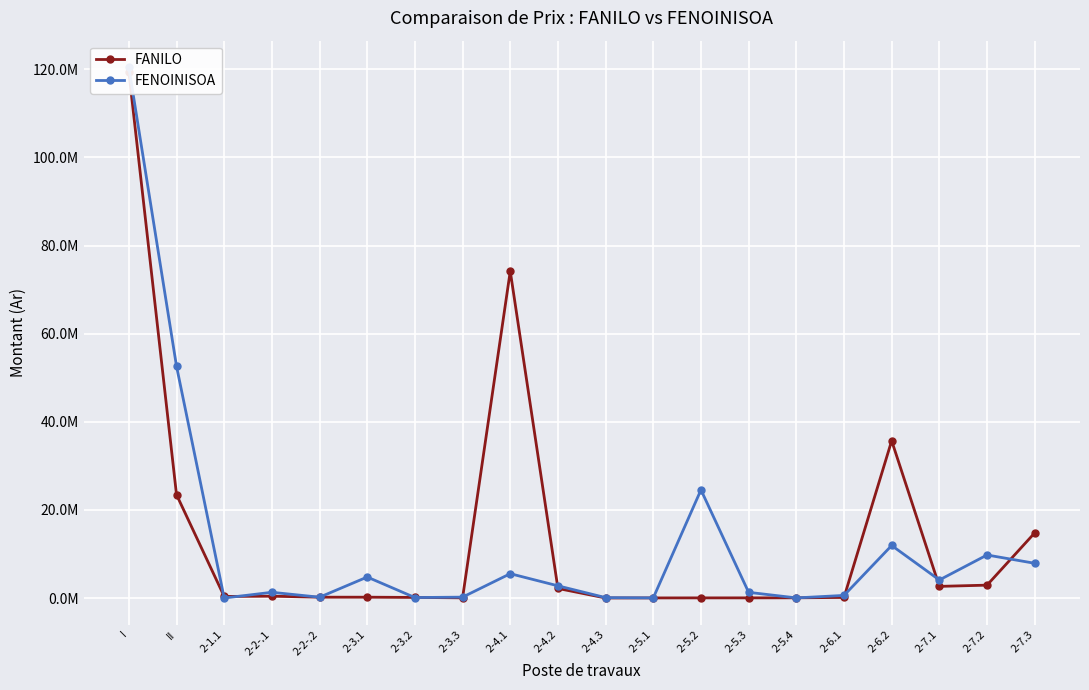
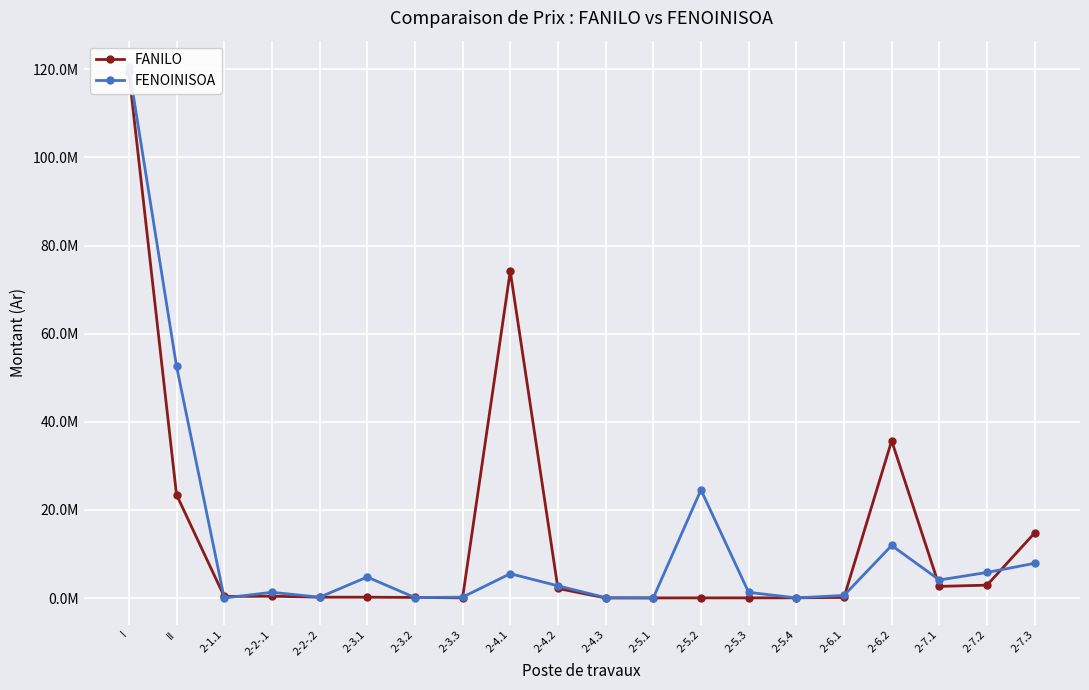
  {
    "FANILO": {
      "II": 23000000,
      "2-2-.1": 0,
      "2-3.1": 0,
      "2-4.1": 74000000,
      "2-4.2": 2000000,
      "2-5.2": 0,
      "2-5.3": 0,
      "2-6.2": 36000000,
      "2-7.1": 3000000,
      "2-7.2": 3000000,
      "2-7.3": 15000000
    },
    "FENOINISOA": {
      "II": 53000000,
      "2-2-.1": 1000000,
      "2-3.1": 5000000,
      "2-4.1": 6000000,
      "2-4.2": 3000000,
      "2-5.2": 25000000,
      "2-5.3": 1000000,
      "2-6.2": 12000000,
      "2-7.1": 4000000,
-     "2-7.2": 10000000,
+     "2-7.2": 6000000,
      "2-7.3": 8000000
    }
  }
